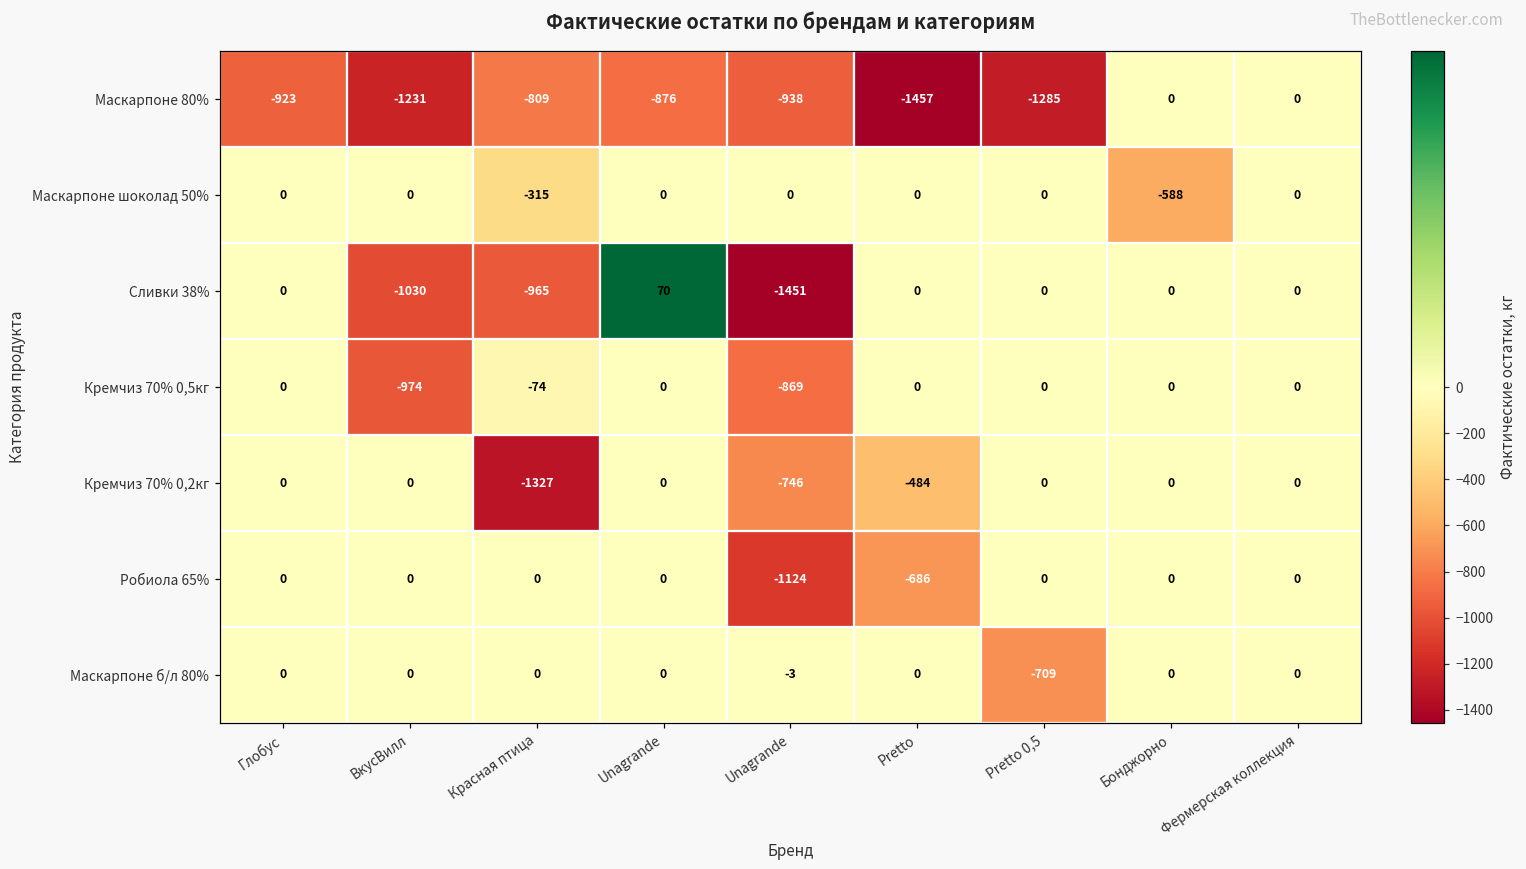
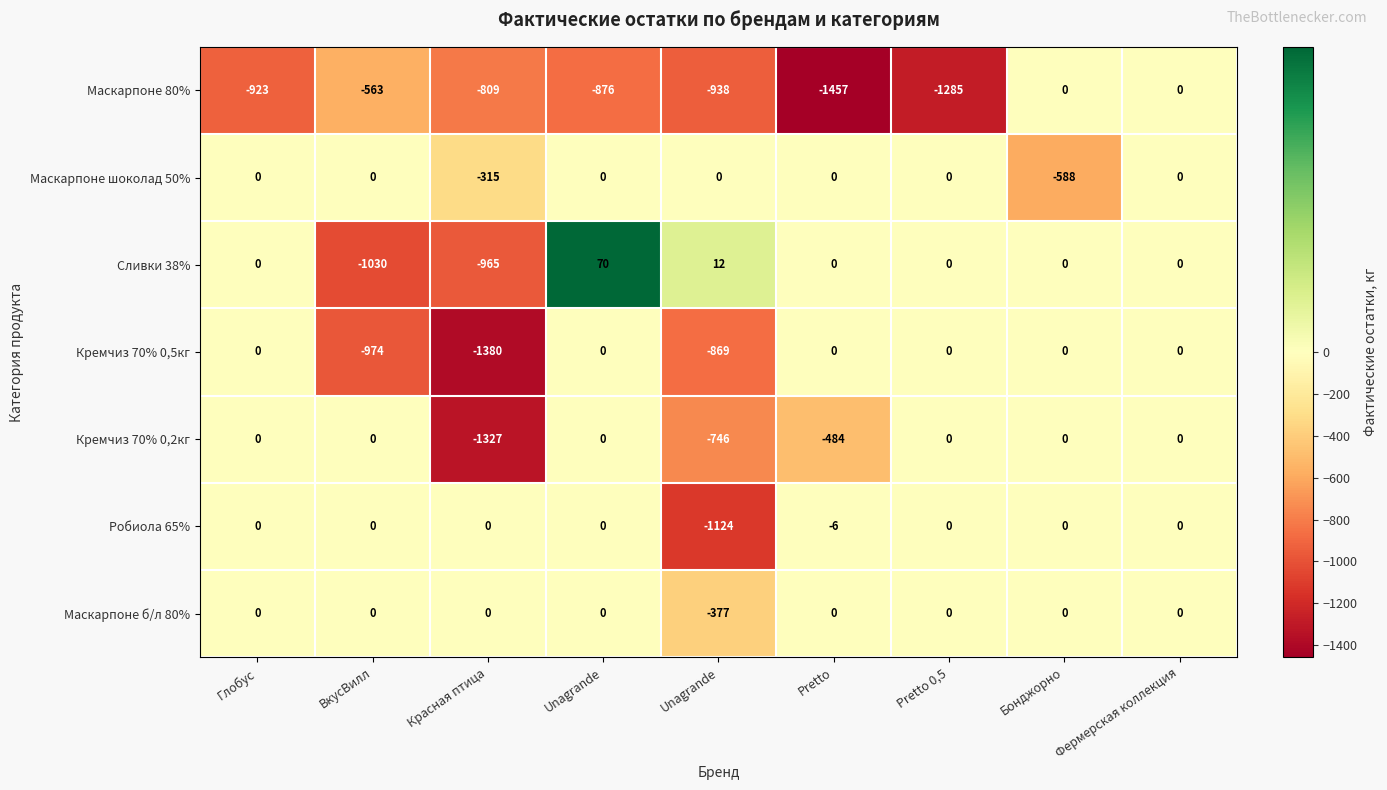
  {
    "Маскарпоне 80%": {
      "Глобус": -923,
-     "ВкусВилл": -1231,
+     "ВкусВилл": -563,
      "Красная птица": -809,
      "Unаgrande": -876,
      "Unagrande": -938,
      "Pretto": -1457,
      "Pretto 0,5": -1285,
      "Бонджорно": 0,
      "Фермерская коллекция": 0
    },
    "Маскарпоне шоколад 50%": {
      "Глобус": 0,
      "ВкусВилл": 0,
      "Красная птица": -315,
      "Unаgrande": 0,
      "Unagrande": 0,
      "Pretto": 0,
      "Pretto 0,5": 0,
      "Бонджорно": -588,
      "Фермерская коллекция": 0
    },
    "Сливки 38%": {
      "Глобус": 0,
      "ВкусВилл": -1030,
      "Красная птица": -965,
      "Unаgrande": 70,
-     "Unagrande": -1451,
+     "Unagrande": 12,
      "Pretto": 0,
      "Pretto 0,5": 0,
      "Бонджорно": 0,
      "Фермерская коллекция": 0
    },
    "Кремчиз 70% 0,5кг": {
      "Глобус": 0,
      "ВкусВилл": -974,
-     "Красная птица": -74,
+     "Красная птица": -1380,
      "Unаgrande": 0,
      "Unagrande": -869,
      "Pretto": 0,
      "Pretto 0,5": 0,
      "Бонджорно": 0,
      "Фермерская коллекция": 0
    },
    "Кремчиз 70% 0,2кг": {
      "Глобус": 0,
      "ВкусВилл": 0,
      "Красная птица": -1327,
      "Unаgrande": 0,
      "Unagrande": -746,
      "Pretto": -484,
      "Pretto 0,5": 0,
      "Бонджорно": 0,
      "Фермерская коллекция": 0
    },
    "Робиола 65%": {
      "Глобус": 0,
      "ВкусВилл": 0,
      "Красная птица": 0,
      "Unаgrande": 0,
      "Unagrande": -1124,
-     "Pretto": -686,
+     "Pretto": -6,
      "Pretto 0,5": 0,
      "Бонджорно": 0,
      "Фермерская коллекция": 0
    },
    "Маскарпоне б/л 80%": {
      "Глобус": 0,
      "ВкусВилл": 0,
      "Красная птица": 0,
      "Unаgrande": 0,
-     "Unagrande": -3,
+     "Unagrande": -377,
      "Pretto": 0,
-     "Pretto 0,5": -709,
+     "Pretto 0,5": 0,
      "Бонджорно": 0,
      "Фермерская коллекция": 0
    }
  }
